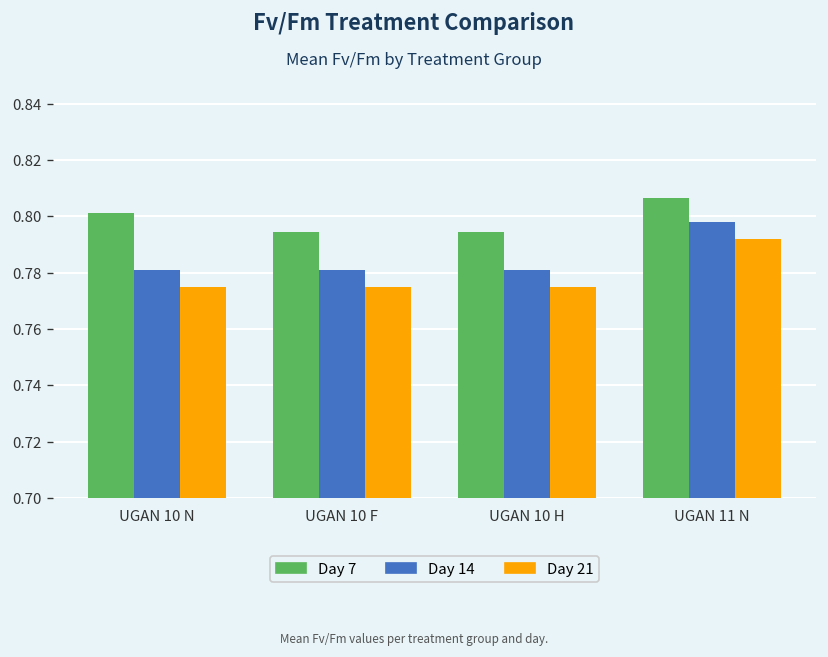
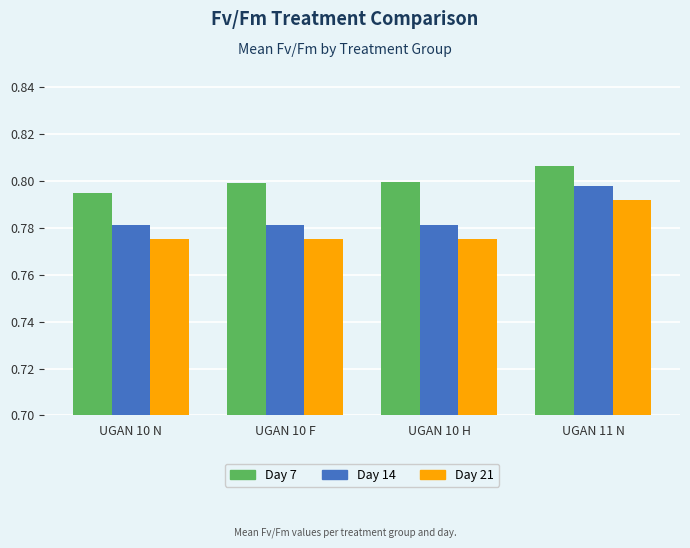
  {
    "Day 7": {
-     "UGAN 10 N": 0.801,
-     "UGAN 10 F": 0.795,
-     "UGAN 10 H": 0.795,
+     "UGAN 10 N": 0.795,
+     "UGAN 10 F": 0.799,
+     "UGAN 10 H": 0.799,
      "UGAN 11 N": 0.806
    },
    "Day 14": {
      "UGAN 10 N": 0.781,
      "UGAN 10 F": 0.781,
      "UGAN 10 H": 0.781,
      "UGAN 11 N": 0.798
    },
    "Day 21": {
      "UGAN 10 N": 0.775,
      "UGAN 10 F": 0.775,
      "UGAN 10 H": 0.775,
      "UGAN 11 N": 0.792
    }
  }
